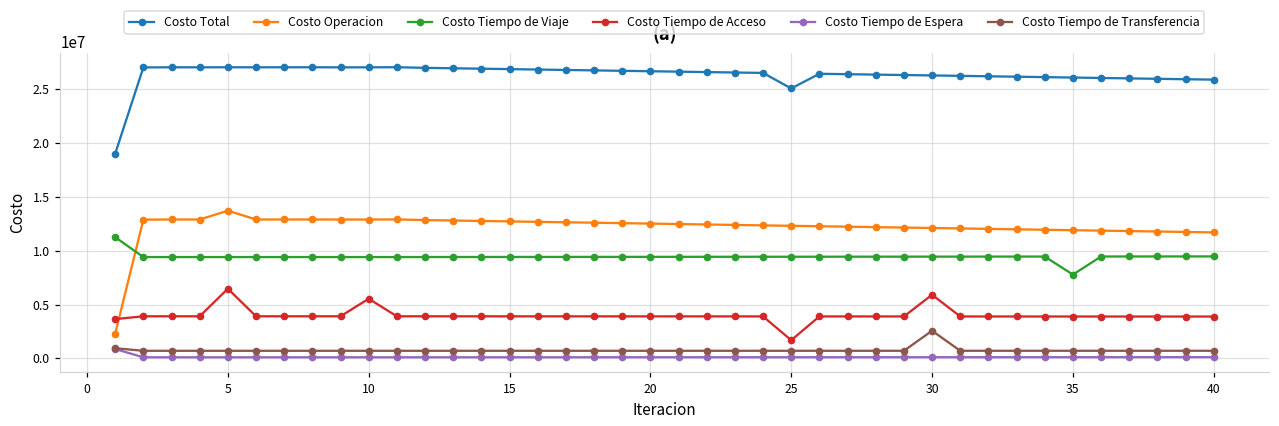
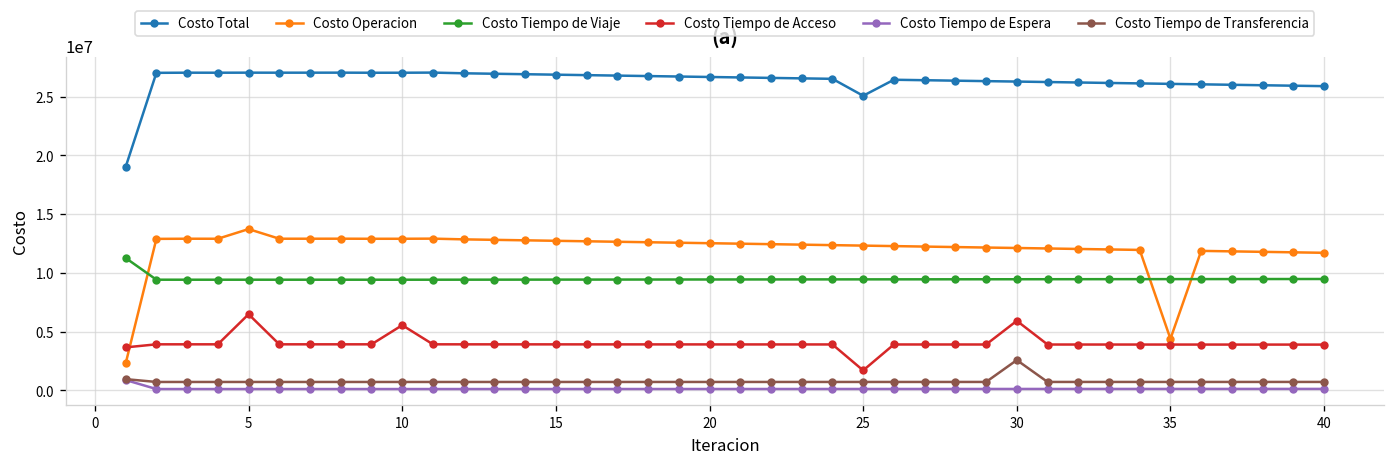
  {
    "Costo Total": {
      "5": 27000000,
      "10": 27000000,
      "15": 27000000,
      "20": 27000000,
      "25": 25000000,
      "30": 26000000,
      "35": 26000000,
      "40": 26000000
    },
    "Costo Operacion": {
      "5": 14000000,
      "10": 13000000,
      "15": 13000000,
      "20": 13000000,
      "25": 12000000,
      "30": 12000000,
-     "35": 12000000,
+     "35": 4000000,
      "40": 12000000
    },
    "Costo Tiempo de Viaje": {
      "5": 9000000,
      "10": 9000000,
      "15": 9000000,
      "20": 9000000,
      "25": 9000000,
      "30": 9000000,
-     "35": 8000000,
+     "35": 9000000,
      "40": 9000000
    },
    "Costo Tiempo de Acceso": {
      "5": 6000000,
      "10": 6000000,
      "15": 4000000,
      "20": 4000000,
      "25": 2000000,
      "30": 6000000,
      "35": 4000000,
      "40": 4000000
    },
    "Costo Tiempo de Espera": {
      "5": 0,
      "10": 0,
      "15": 0,
      "20": 0,
      "25": 0,
      "30": 0,
      "35": 0,
      "40": 0
    },
    "Costo Tiempo de Transferencia": {
      "5": 1000000,
      "10": 1000000,
      "15": 1000000,
      "20": 1000000,
      "25": 1000000,
      "30": 3000000,
      "35": 1000000,
      "40": 1000000
    }
  }
